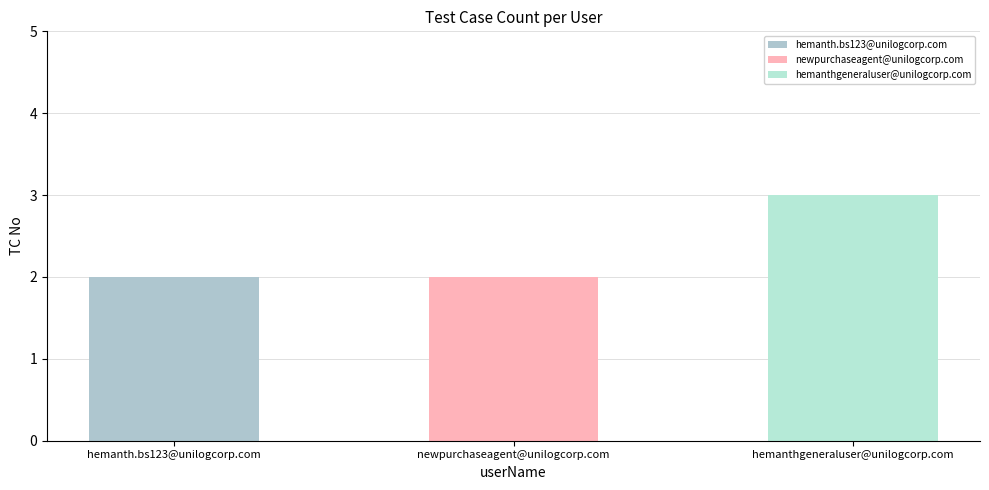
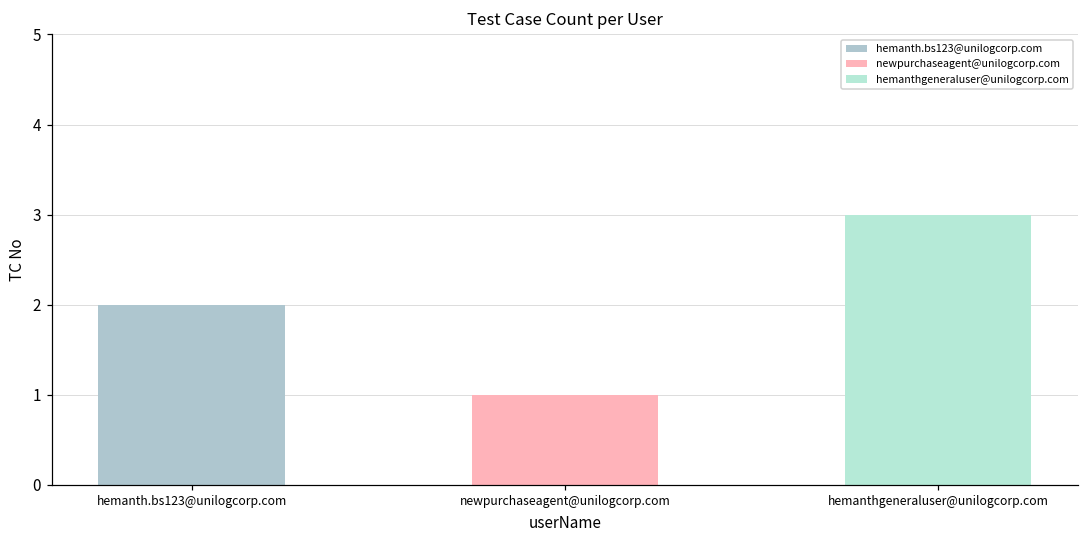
  {
    "hemanth.bs123@unilogcorp.com": 2,
-   "newpurchaseagent@unilogcorp.com": 2,
+   "newpurchaseagent@unilogcorp.com": 1,
    "hemanthgeneraluser@unilogcorp.com": 3
  }
